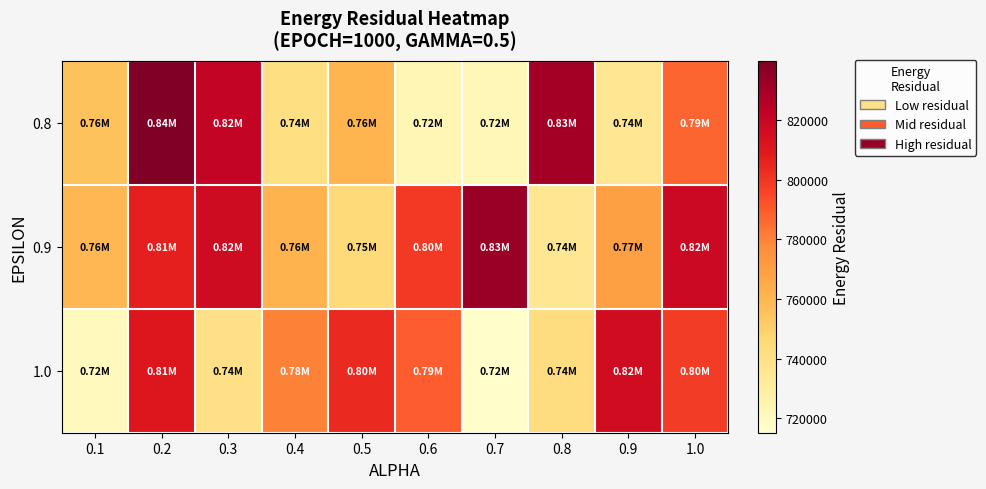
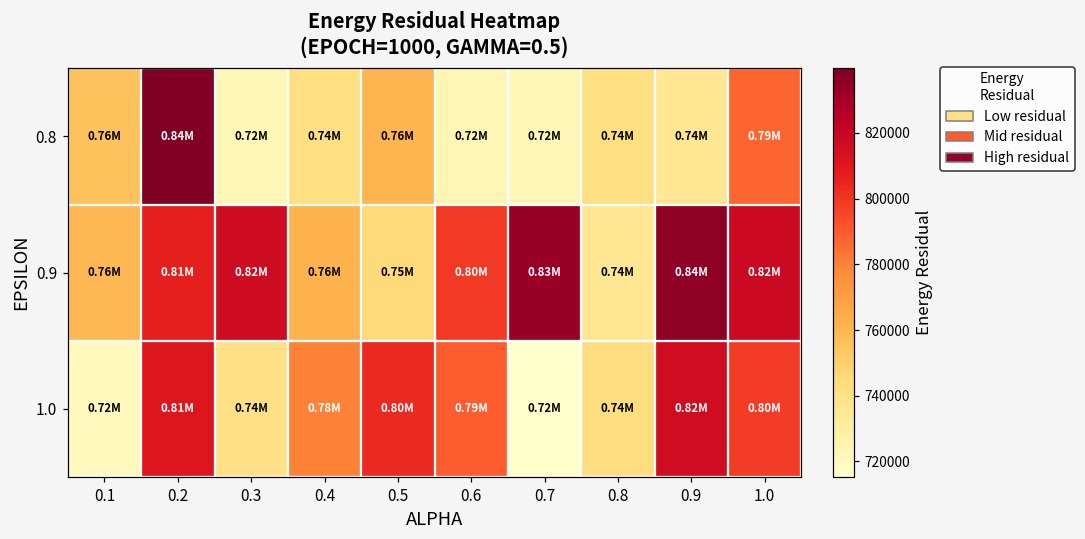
  {
    "0.8": {
      "0.1": "0.76M",
      "0.2": "0.84M",
-     "0.3": "0.82M",
+     "0.3": "0.72M",
      "0.4": "0.74M",
      "0.5": "0.76M",
      "0.6": "0.72M",
      "0.7": "0.72M",
-     "0.8": "0.83M",
+     "0.8": "0.74M",
      "0.9": "0.74M",
      "1.0": "0.79M"
    },
    "0.9": {
      "0.1": "0.76M",
      "0.2": "0.81M",
      "0.3": "0.82M",
      "0.4": "0.76M",
      "0.5": "0.75M",
      "0.6": "0.80M",
      "0.7": "0.83M",
      "0.8": "0.74M",
-     "0.9": "0.77M",
+     "0.9": "0.84M",
      "1.0": "0.82M"
    },
    "1.0": {
      "0.1": "0.72M",
      "0.2": "0.81M",
      "0.3": "0.74M",
      "0.4": "0.78M",
      "0.5": "0.80M",
      "0.6": "0.79M",
      "0.7": "0.72M",
      "0.8": "0.74M",
      "0.9": "0.82M",
      "1.0": "0.80M"
    }
  }
